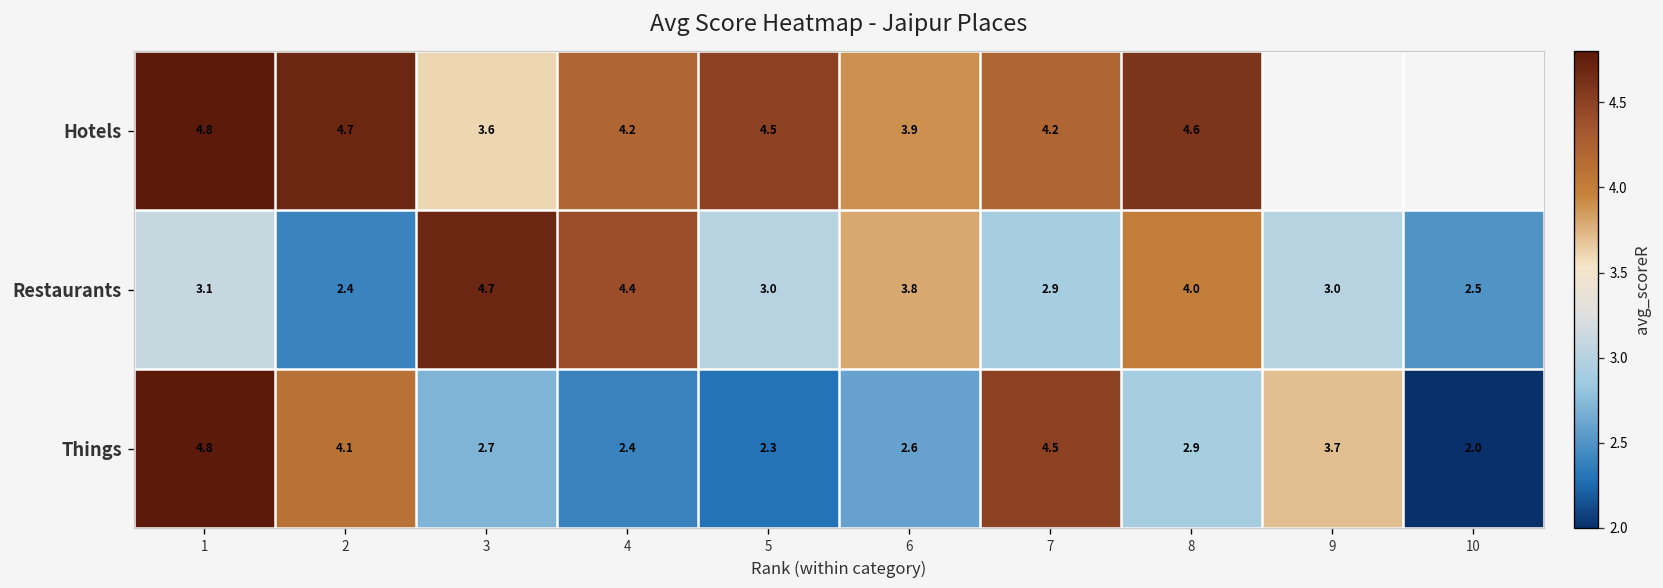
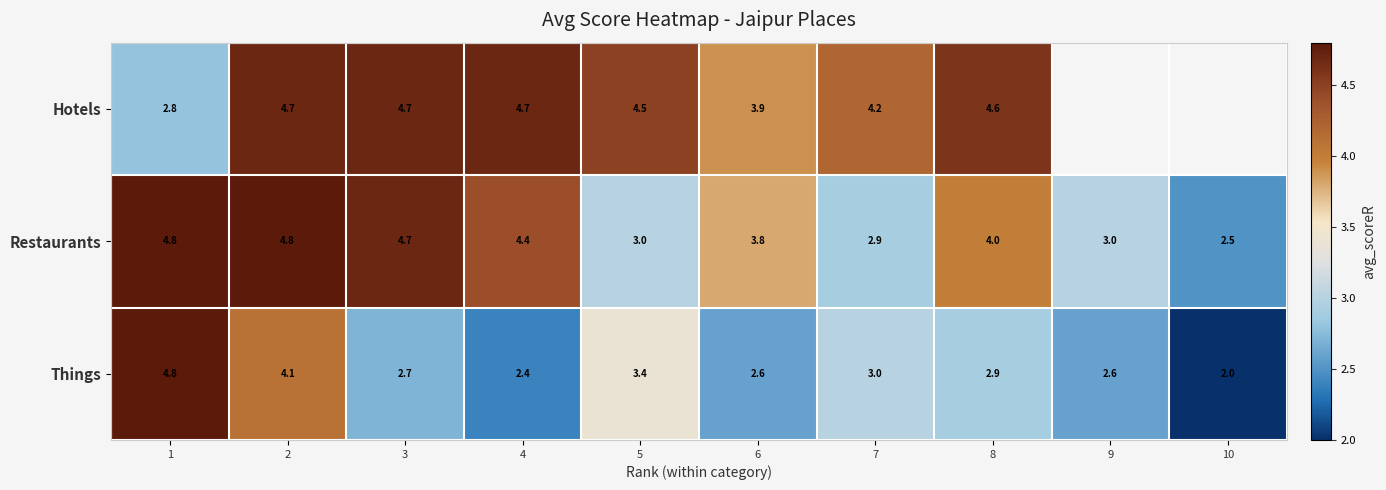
  {
    "Hotels": {
-     "1": 4.8,
+     "1": 2.8,
      "2": 4.7,
-     "3": 3.6,
-     "4": 4.2,
+     "3": 4.7,
+     "4": 4.7,
      "5": 4.5,
      "6": 3.9,
      "7": 4.2,
      "8": 4.6
    },
    "Restaurants": {
-     "1": 3.1,
-     "2": 2.4,
+     "1": 4.8,
+     "2": 4.8,
      "3": 4.7,
      "4": 4.4,
      "5": 3.0,
      "6": 3.8,
      "7": 2.9,
      "8": 4.0,
      "9": 3.0,
      "10": 2.5
    },
    "Things": {
      "1": 4.8,
      "2": 4.1,
      "3": 2.7,
      "4": 2.4,
-     "5": 2.3,
+     "5": 3.4,
      "6": 2.6,
-     "7": 4.5,
+     "7": 3.0,
      "8": 2.9,
-     "9": 3.7,
+     "9": 2.6,
      "10": 2.0
    }
  }
